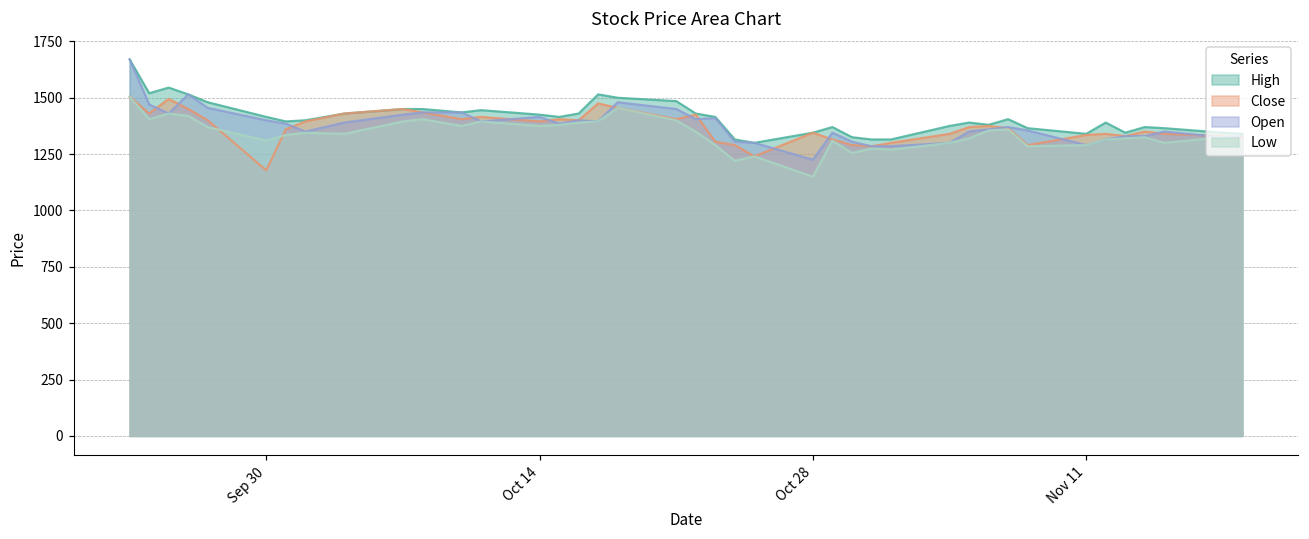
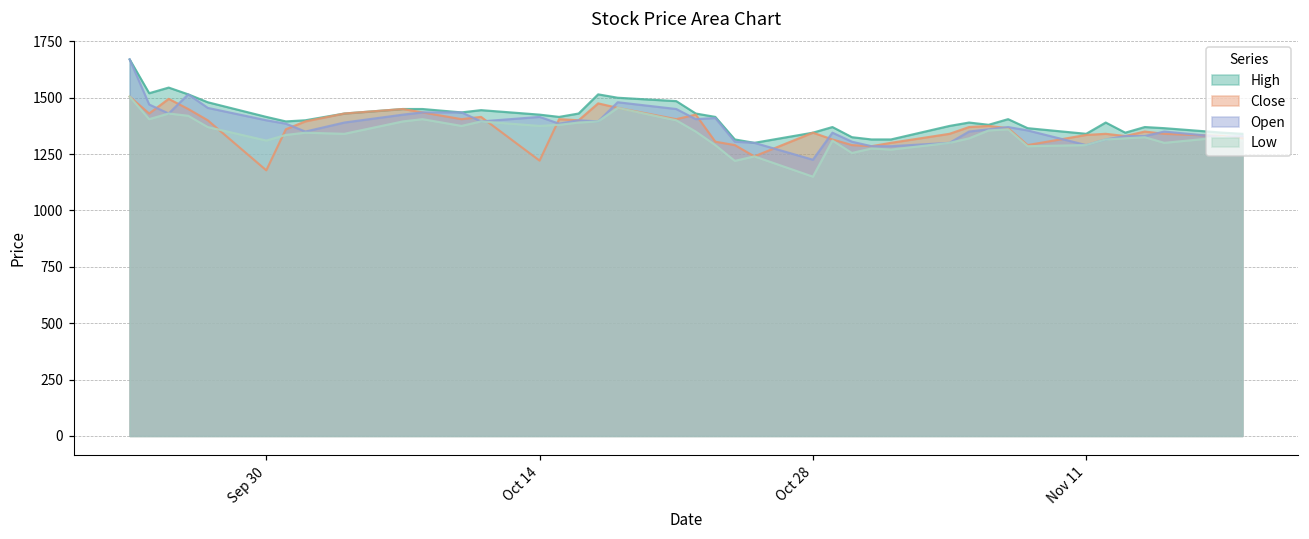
  {
    "Close": {
      "Sep 30": 1180,
-     "Oct 14": 1400
+     "Oct 14": 1220
    }
  }
